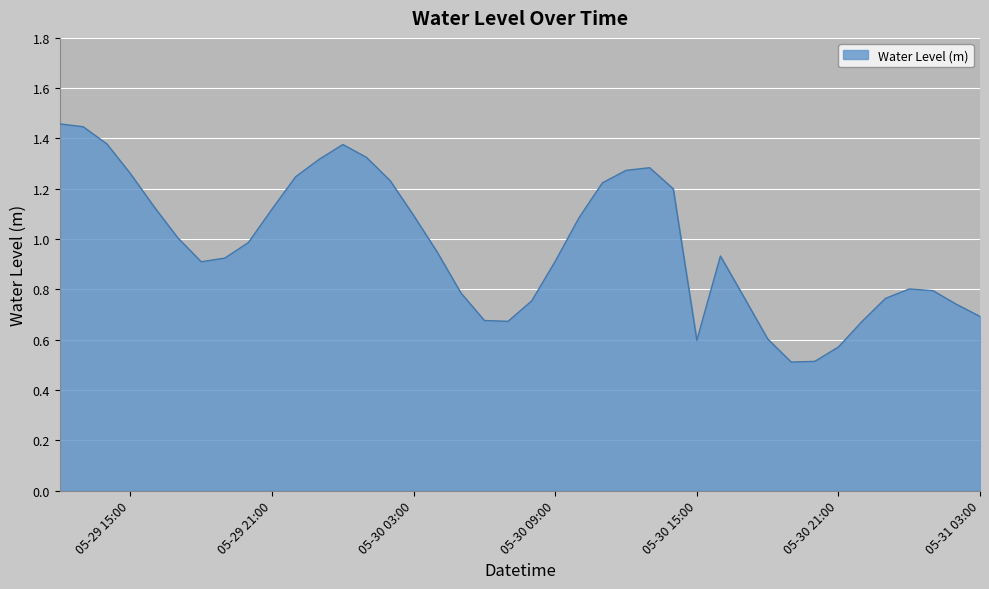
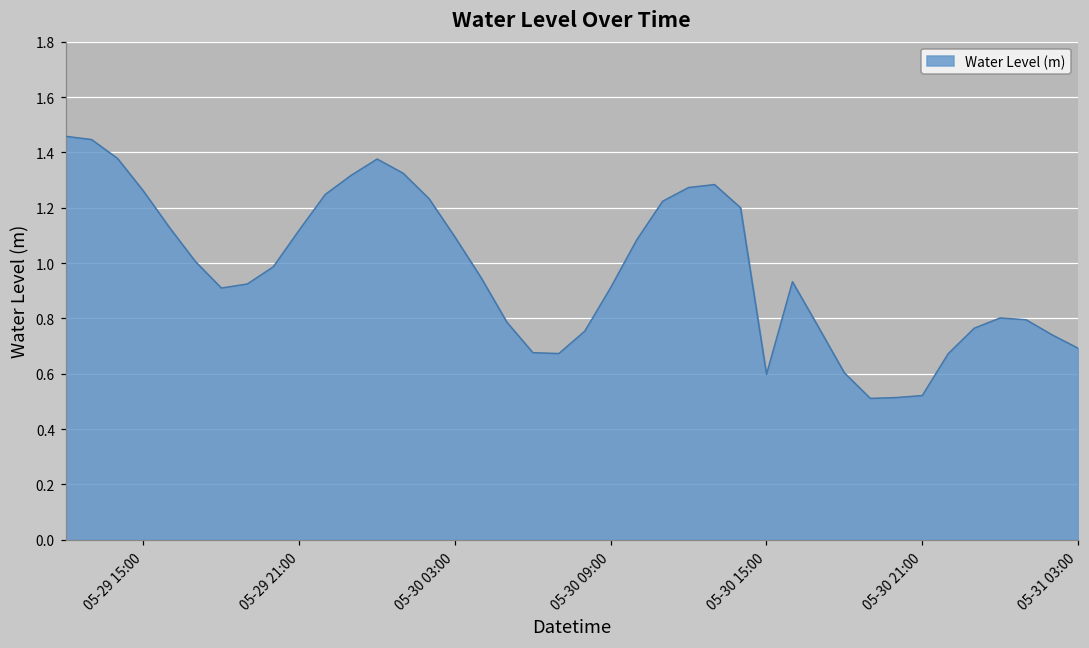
  {
    "05-29 15:00": 1.26,
    "05-29 21:00": 1.12,
    "05-30 03:00": 1.09,
    "05-30 09:00": 0.91,
    "05-30 15:00": 0.60,
-   "05-30 21:00": 0.57,
+   "05-30 21:00": 0.52,
    "05-31 03:00": 0.69
  }
